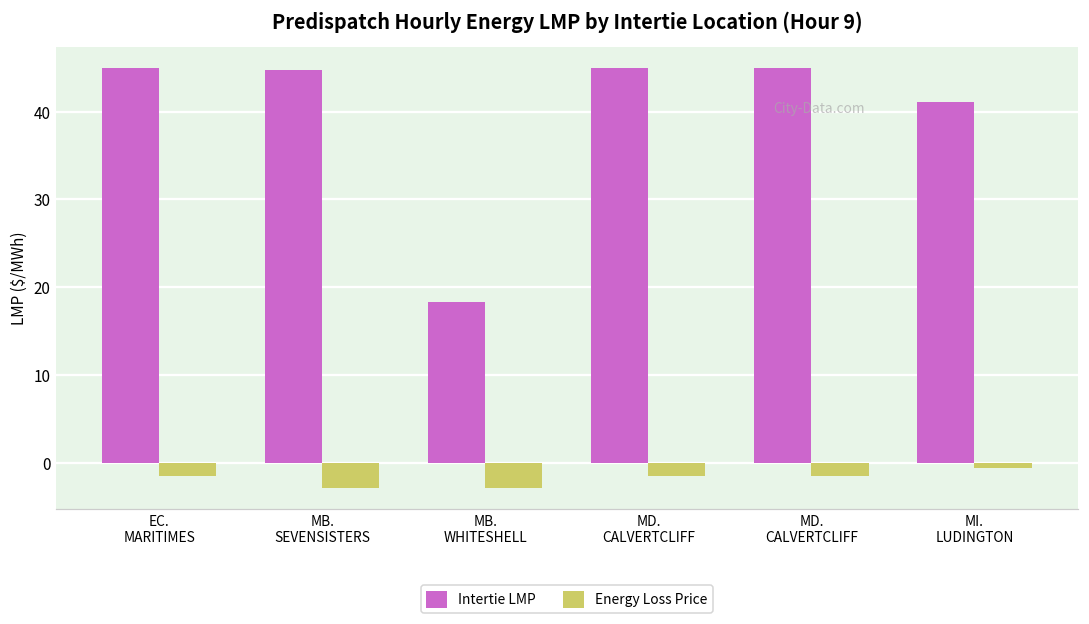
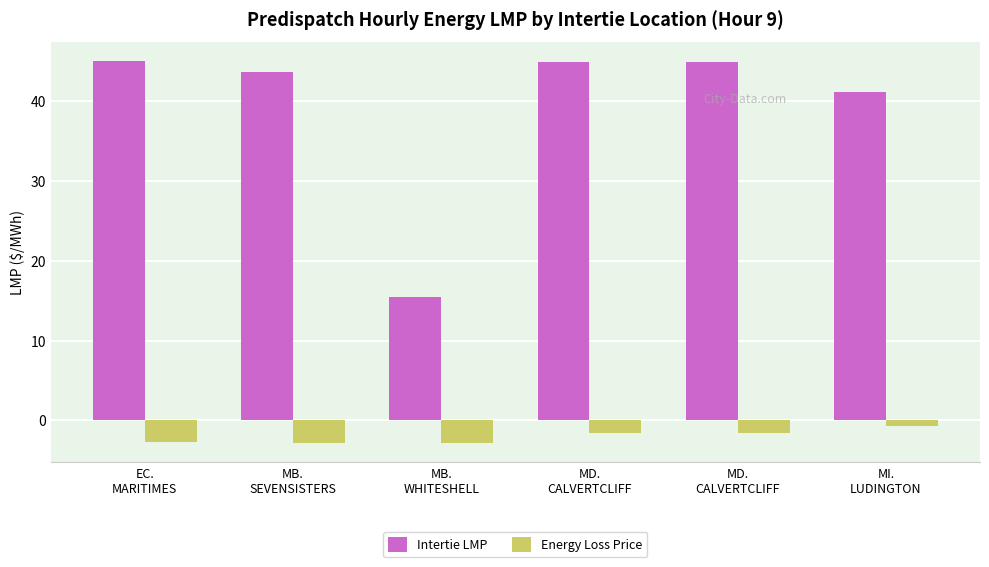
  {
    "Intertie LMP": {
      "EC. MARITIMES": 45,
-     "MB. SEVENSISTERS": 45,
-     "MB. WHITESHELL": 18,
+     "MB. SEVENSISTERS": 44,
+     "MB. WHITESHELL": 15,
      "MI. LUDINGTON": 41
    },
    "Energy Loss Price": {
-     "EC. MARITIMES": -1,
+     "EC. MARITIMES": -3,
      "MB. SEVENSISTERS": -3,
      "MB. WHITESHELL": -3,
      "MI. LUDINGTON": -1
    }
  }
